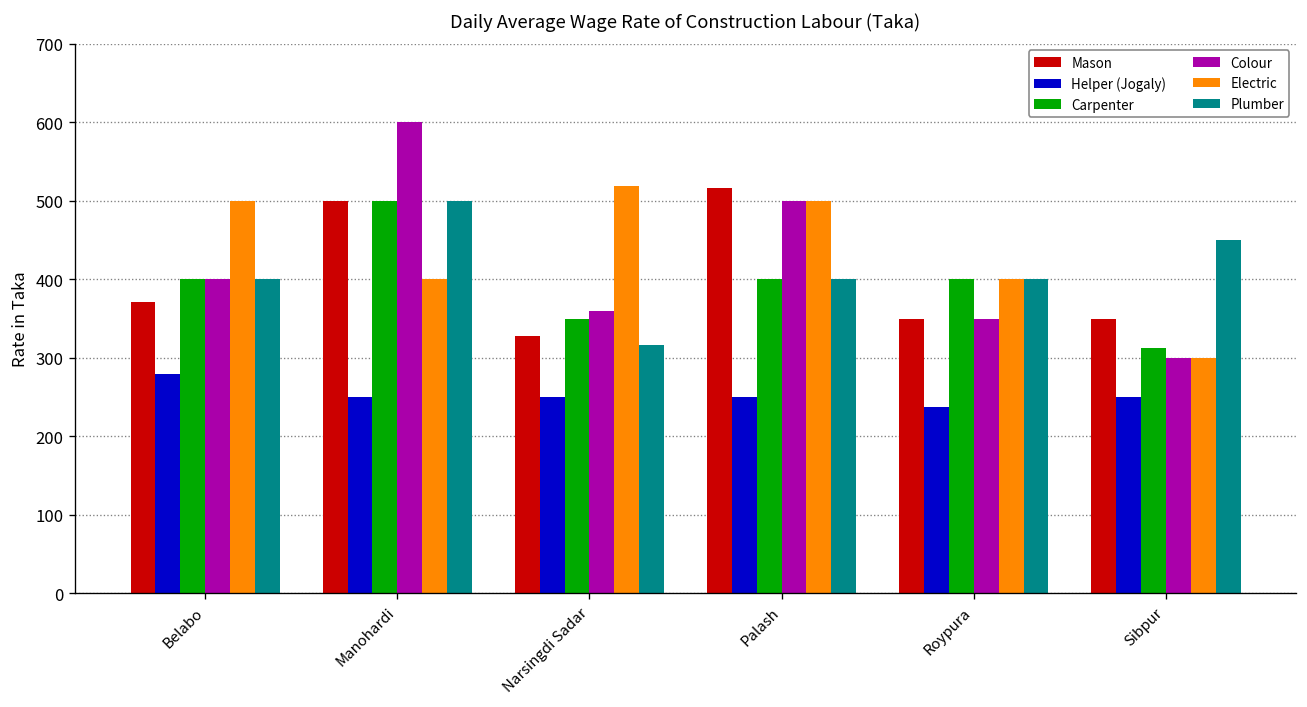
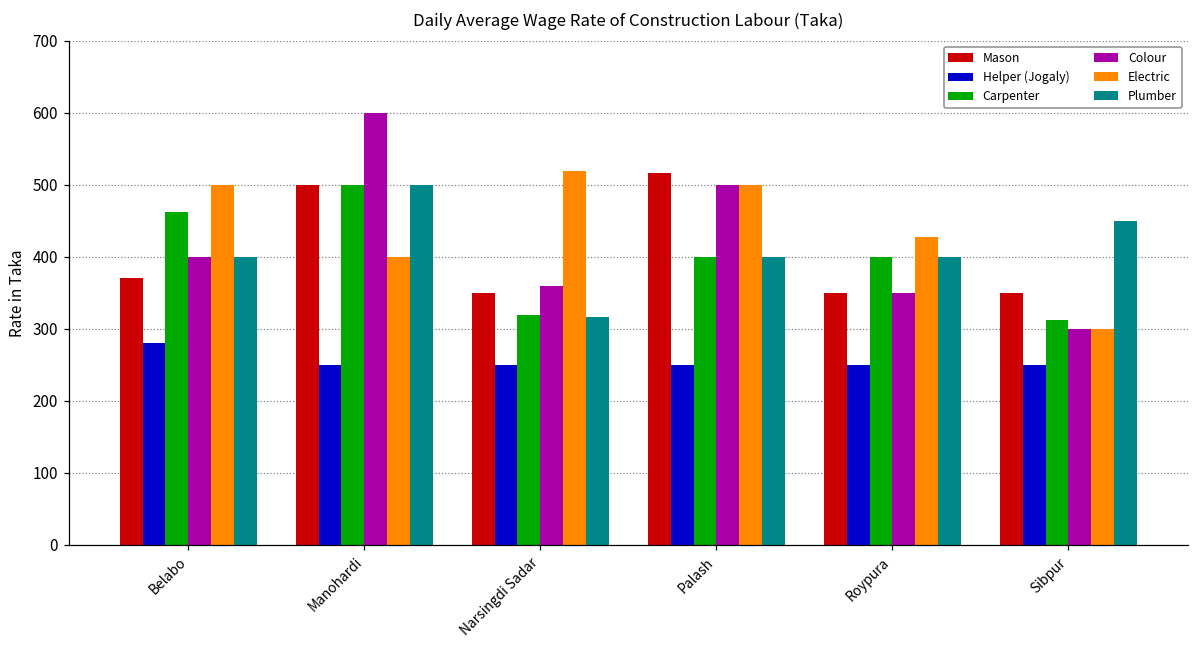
  {
    "Mason": {
      "Belabo": 370,
      "Manohardi": 500,
-     "Narsingdi Sadar": 330,
+     "Narsingdi Sadar": 350,
      "Palash": 520,
      "Roypura": 350,
      "Sibpur": 350
    },
    "Helper (Jogaly)": {
      "Belabo": 280,
      "Manohardi": 250,
      "Narsingdi Sadar": 250,
      "Palash": 250,
-     "Roypura": 240,
+     "Roypura": 250,
      "Sibpur": 250
    },
    "Carpenter": {
-     "Belabo": 400,
+     "Belabo": 460,
      "Manohardi": 500,
-     "Narsingdi Sadar": 350,
+     "Narsingdi Sadar": 320,
      "Palash": 400,
      "Roypura": 400,
      "Sibpur": 310
    },
    "Colour": {
      "Belabo": 400,
      "Manohardi": 600,
      "Narsingdi Sadar": 360,
      "Palash": 500,
      "Roypura": 350,
      "Sibpur": 300
    },
    "Electric": {
      "Belabo": 500,
      "Manohardi": 400,
      "Narsingdi Sadar": 520,
      "Palash": 500,
-     "Roypura": 400,
+     "Roypura": 430,
      "Sibpur": 300
    },
    "Plumber": {
      "Belabo": 400,
      "Manohardi": 500,
      "Narsingdi Sadar": 320,
      "Palash": 400,
      "Roypura": 400,
      "Sibpur": 450
    }
  }
